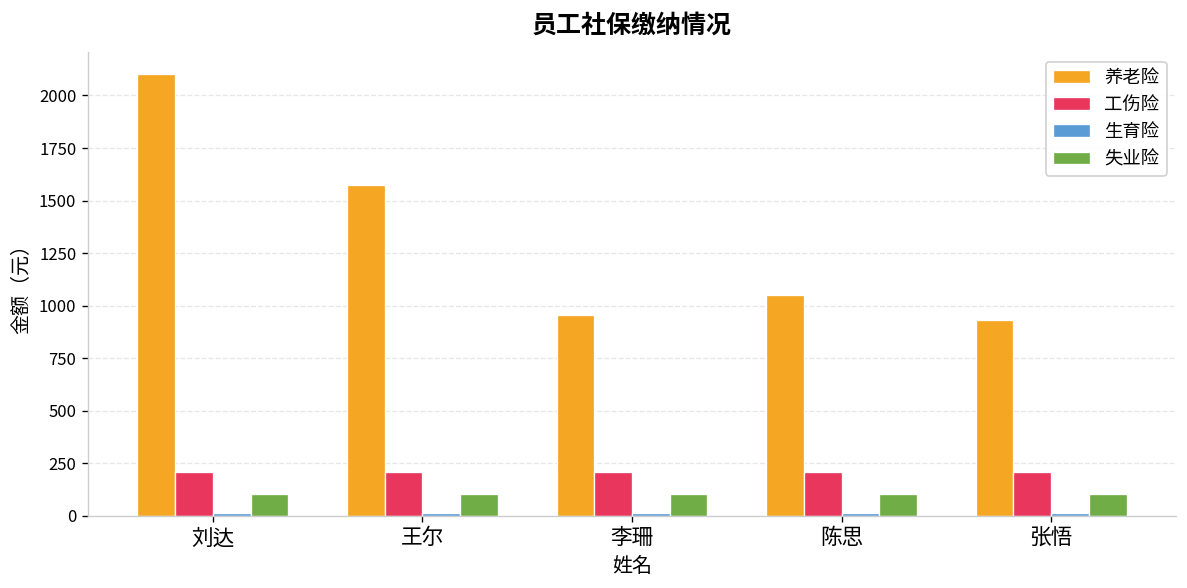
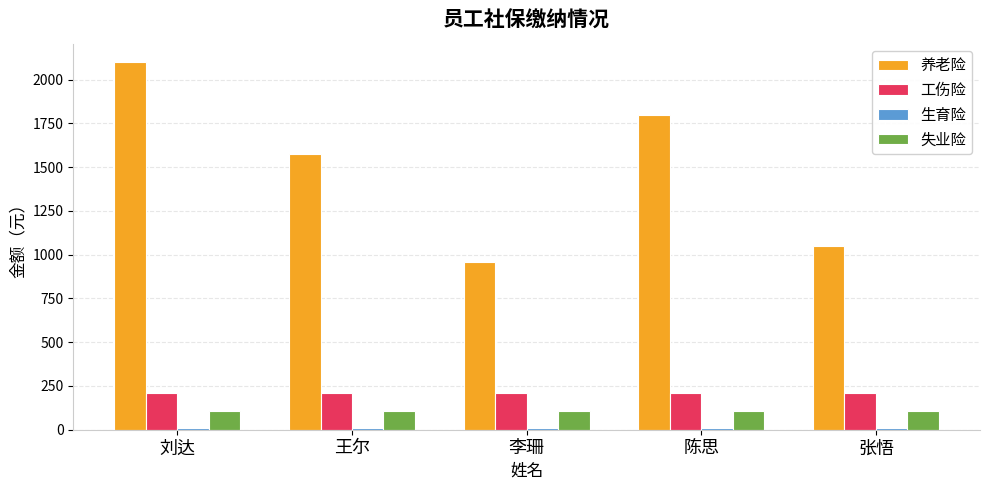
  {
    "养老险": {
      "刘达": 2100,
      "王尔": 1580,
      "李珊": 960,
-     "陈思": 1050,
-     "张悟": 930
+     "陈思": 1800,
+     "张悟": 1050
    },
    "工伤险": {
      "刘达": 210,
      "王尔": 210,
      "李珊": 210,
      "陈思": 210,
      "张悟": 210
    },
    "失业险": {
      "刘达": 110,
      "王尔": 110,
      "李珊": 110,
      "陈思": 110,
      "张悟": 110
    }
  }
